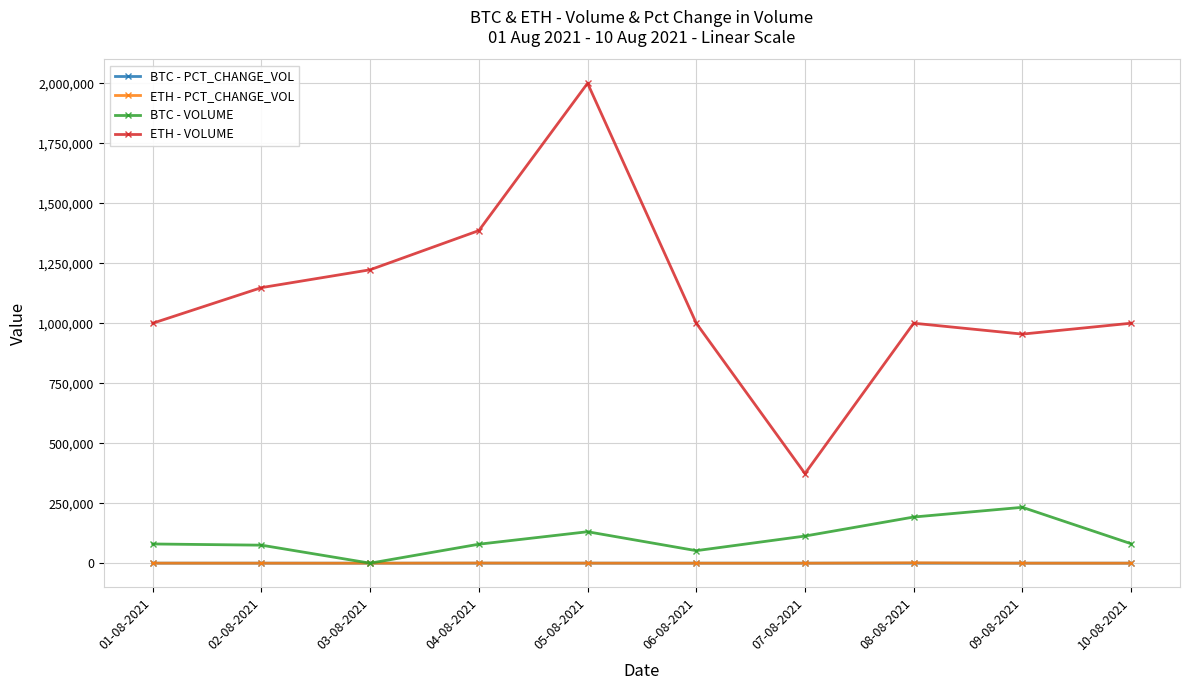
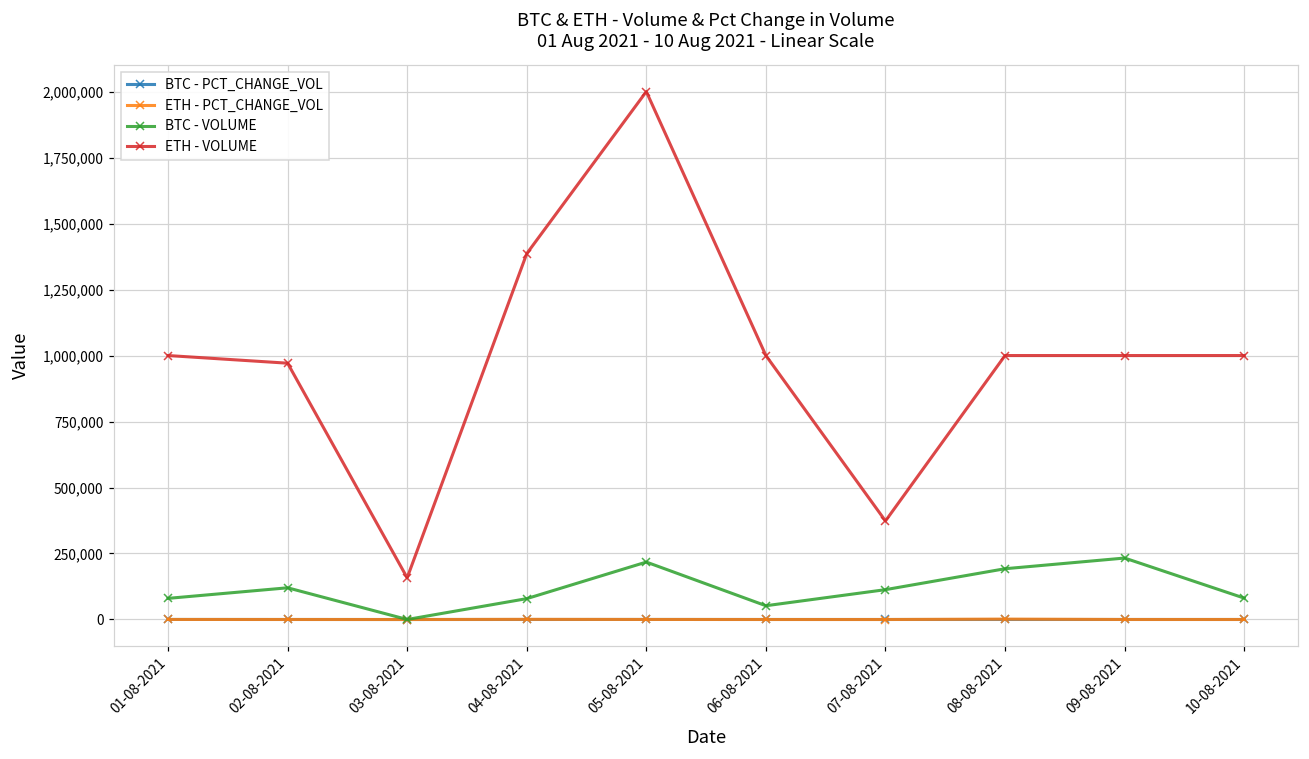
  {
    "ETH - PCT_CHANGE_VOL": {
      "01-08-2021": "0",
      "02-08-2021": "0",
      "04-08-2021": "0",
      "05-08-2021": "0",
      "06-08-2021": "0",
      "07-08-2021": "0",
      "08-08-2021": "0",
      "09-08-2021": "0",
      "10-08-2021": "0"
    },
    "BTC - VOLUME": {
      "01-08-2021": "80,000",
-     "02-08-2021": "80,000",
+     "02-08-2021": "120,000",
      "04-08-2021": "80,000",
-     "05-08-2021": "130,000",
+     "05-08-2021": "220,000",
      "06-08-2021": "50,000",
      "07-08-2021": "110,000",
      "08-08-2021": "190,000",
      "09-08-2021": "230,000",
      "10-08-2021": "80,000"
    },
    "ETH - VOLUME": {
      "01-08-2021": "1,000,000",
-     "02-08-2021": "1,150,000",
-     "03-08-2021": "1,220,000",
+     "02-08-2021": "970,000",
+     "03-08-2021": "160,000",
      "04-08-2021": "1,390,000",
      "05-08-2021": "2,000,000",
      "06-08-2021": "1,000,000",
      "07-08-2021": "370,000",
      "08-08-2021": "1,000,000",
-     "09-08-2021": "950,000",
+     "09-08-2021": "1,000,000",
      "10-08-2021": "1,000,000"
    }
  }
